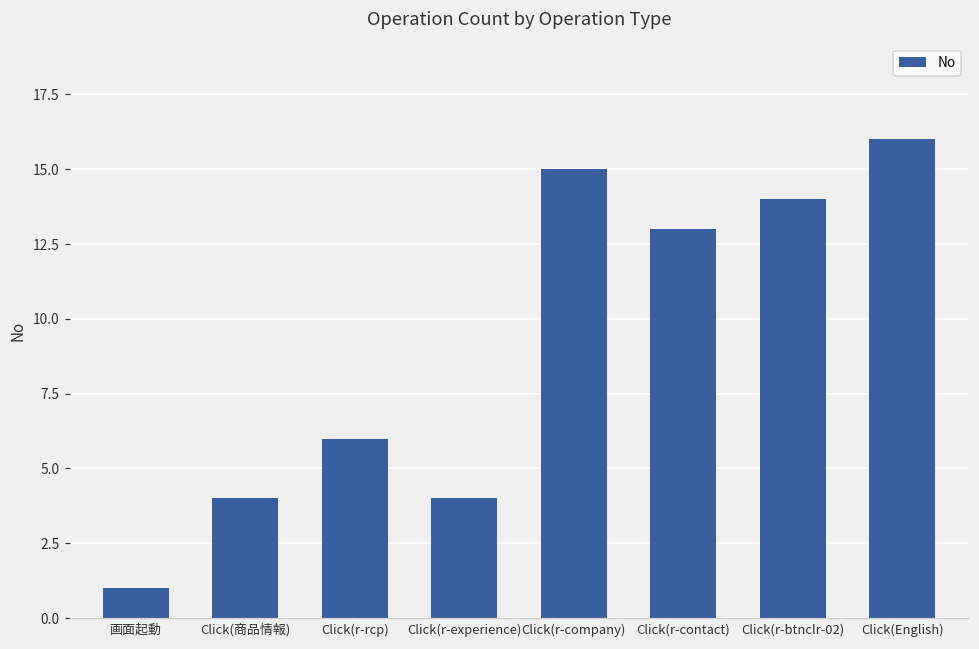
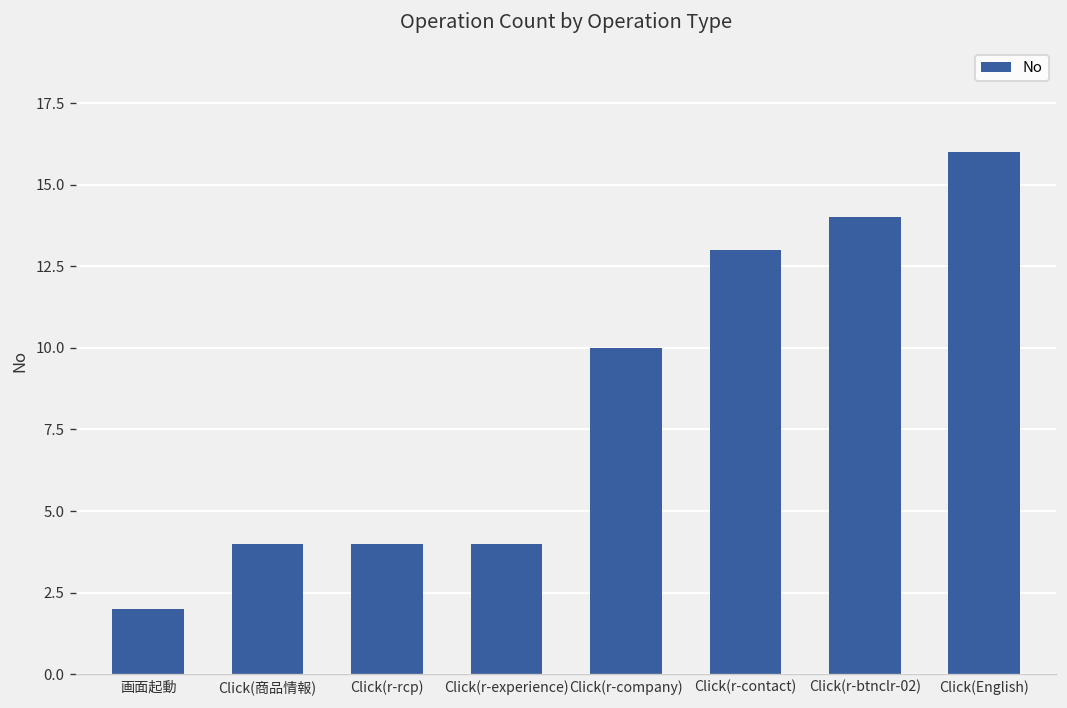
  {
-   "画面起動": 1,
+   "画面起動": 2,
    "Click(商品情報)": 4,
-   "Click(r-rcp)": 6,
+   "Click(r-rcp)": 4,
    "Click(r-experience)": 4,
-   "Click(r-company)": 15,
+   "Click(r-company)": 10,
    "Click(r-contact)": 13,
    "Click(r-btnclr-02)": 14,
    "Click(English)": 16
  }
